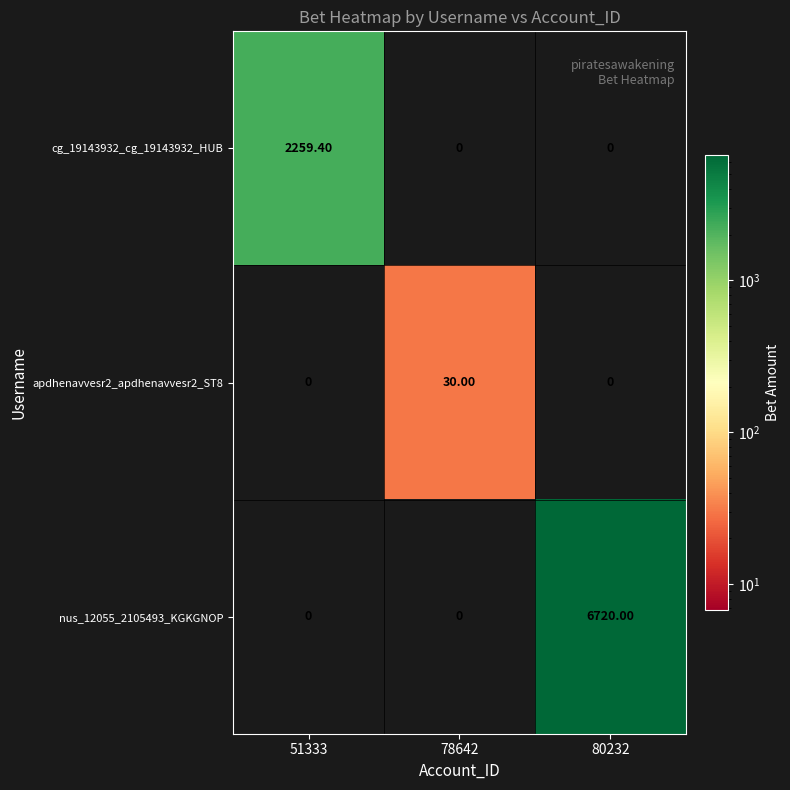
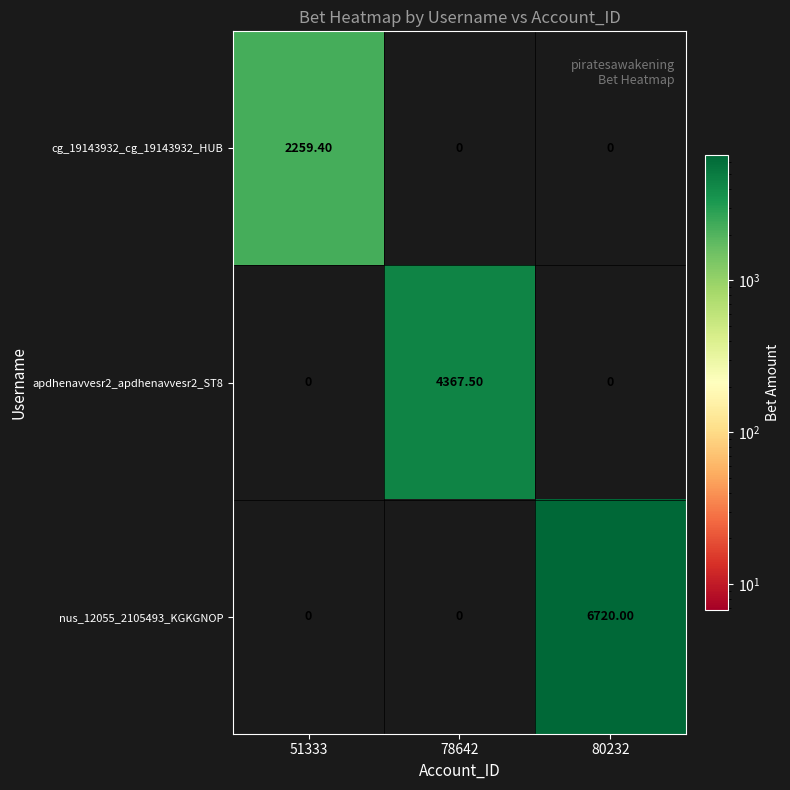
  {
    "cg_19143932_cg_19143932_HUB": {
      "51333": 2259.40
    },
    "apdhenavvesr2_apdhenavvesr2_ST8": {
-     "78642": 30.00
+     "78642": 4367.50
    },
    "nus_12055_2105493_KGKGNOP": {
      "80232": 6720.00
    }
  }
